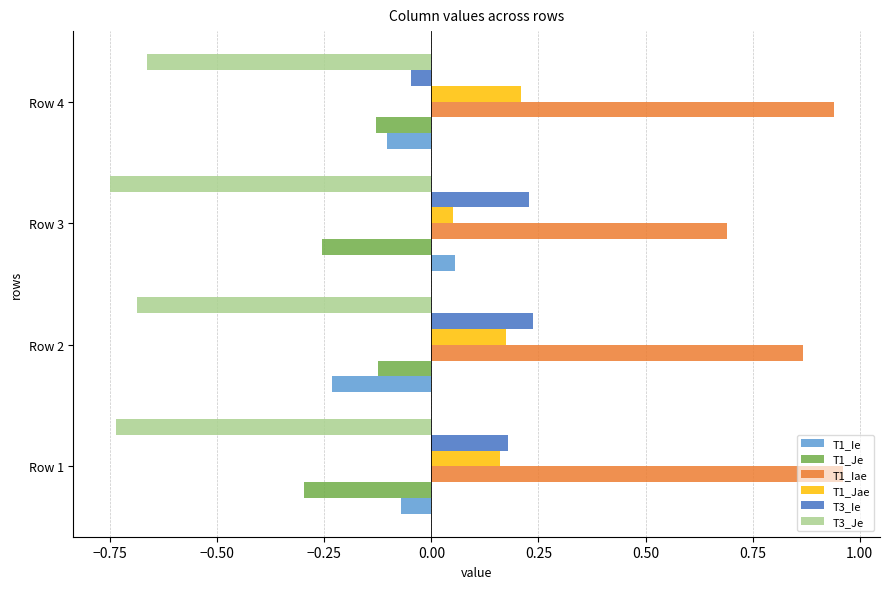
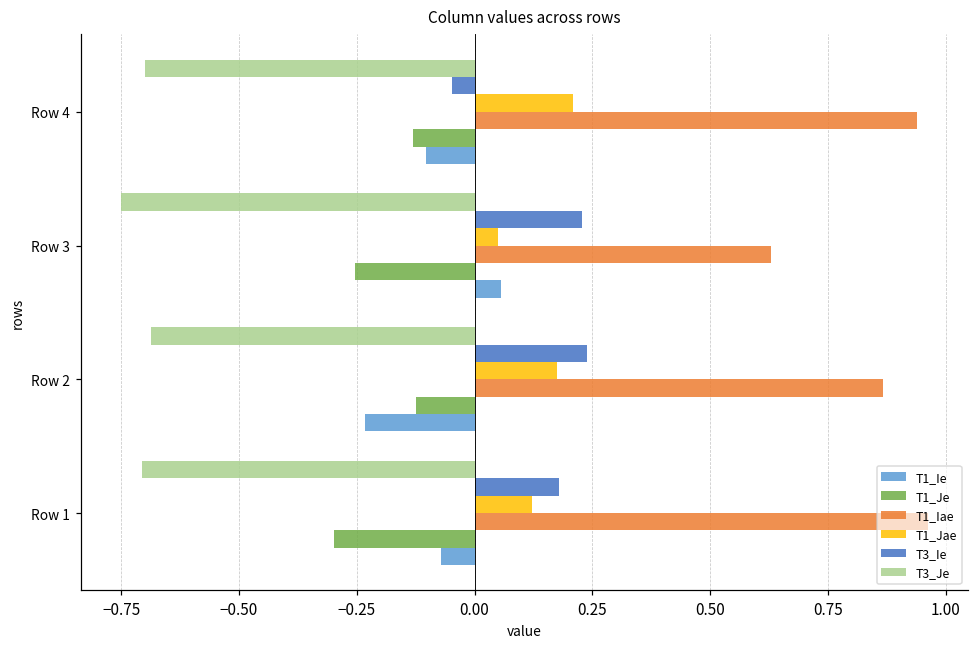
  {
    "T1_Je": {
      "Row 4": -0.13,
      "Row 3": -0.25,
      "Row 2": -0.12,
      "Row 1": -0.30
    },
    "T1_Iae": {
      "Row 4": 0.94,
-     "Row 3": 0.69,
+     "Row 3": 0.63,
      "Row 2": 0.87
    },
    "T1_Jae": {
      "Row 4": 0.21,
      "Row 3": 0.05,
      "Row 2": 0.18,
-     "Row 1": 0.16
+     "Row 1": 0.12
    },
    "T3_Je": {
-     "Row 4": -0.66,
+     "Row 4": -0.70,
      "Row 3": -0.75,
      "Row 2": -0.69,
-     "Row 1": -0.74
+     "Row 1": -0.71
    }
  }
